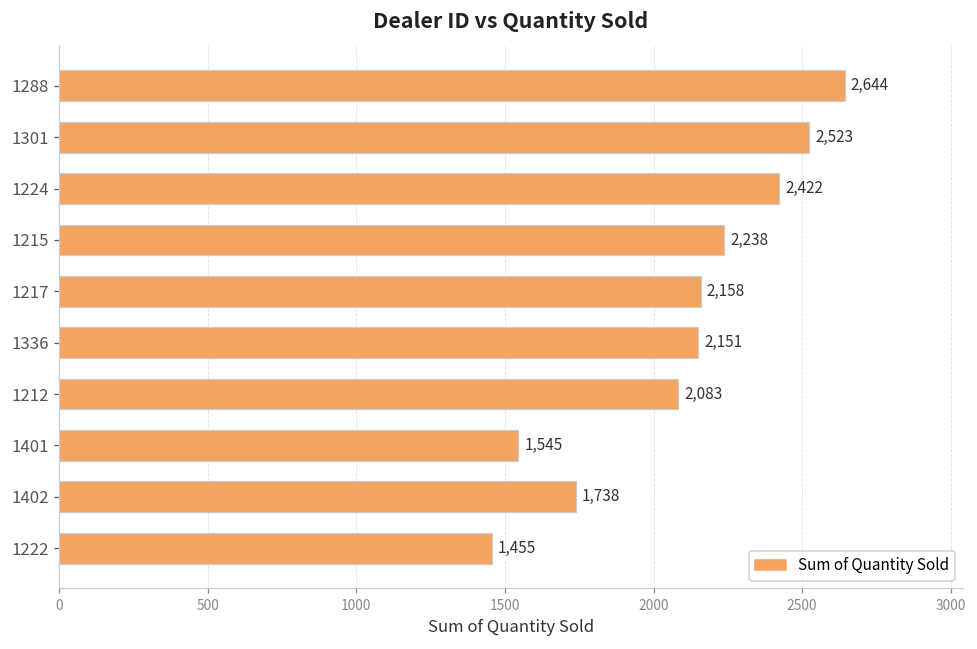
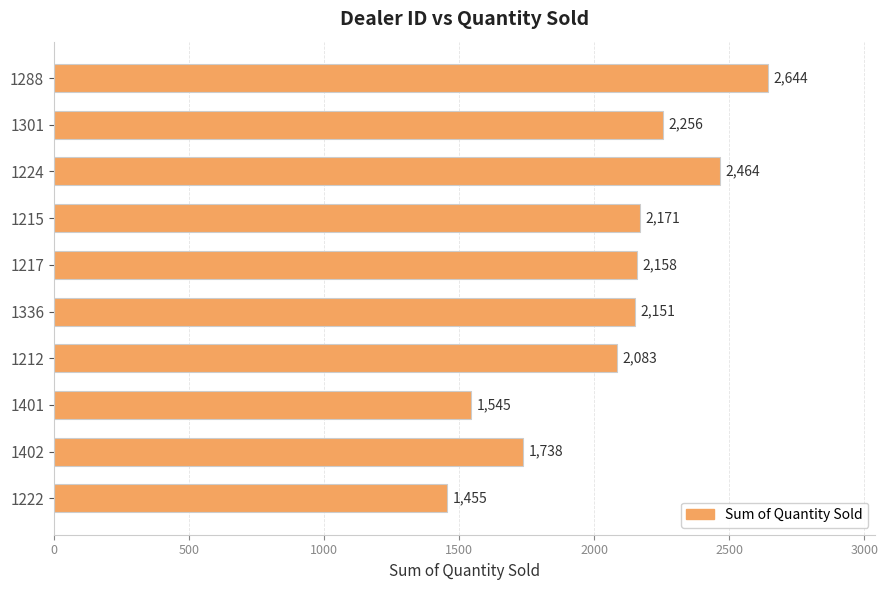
  {
    "1288": "2,644",
-   "1301": "2,523",
-   "1224": "2,422",
-   "1215": "2,238",
+   "1301": "2,256",
+   "1224": "2,464",
+   "1215": "2,171",
    "1217": "2,158",
    "1336": "2,151",
    "1212": "2,083",
    "1401": "1,545",
    "1402": "1,738",
    "1222": "1,455"
  }
